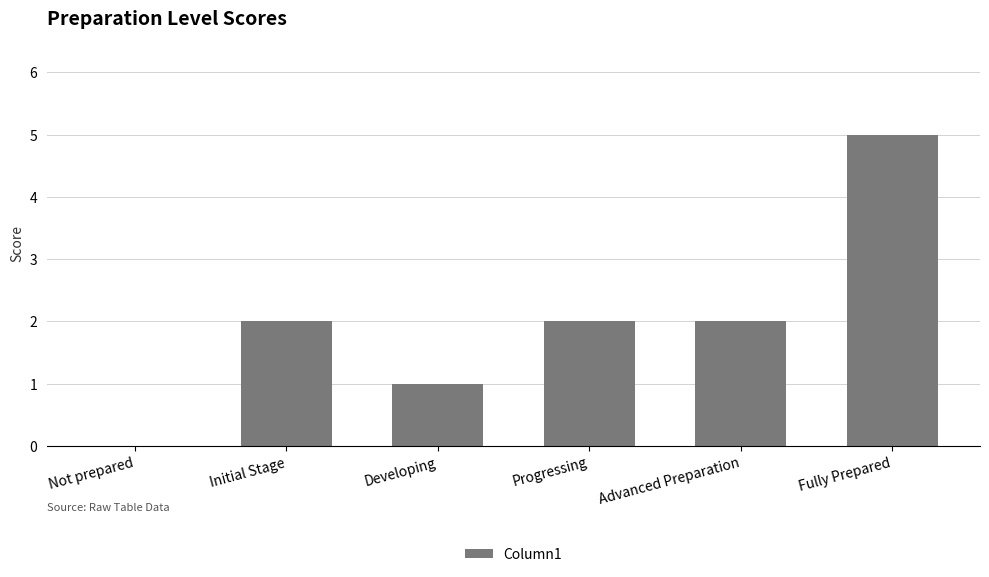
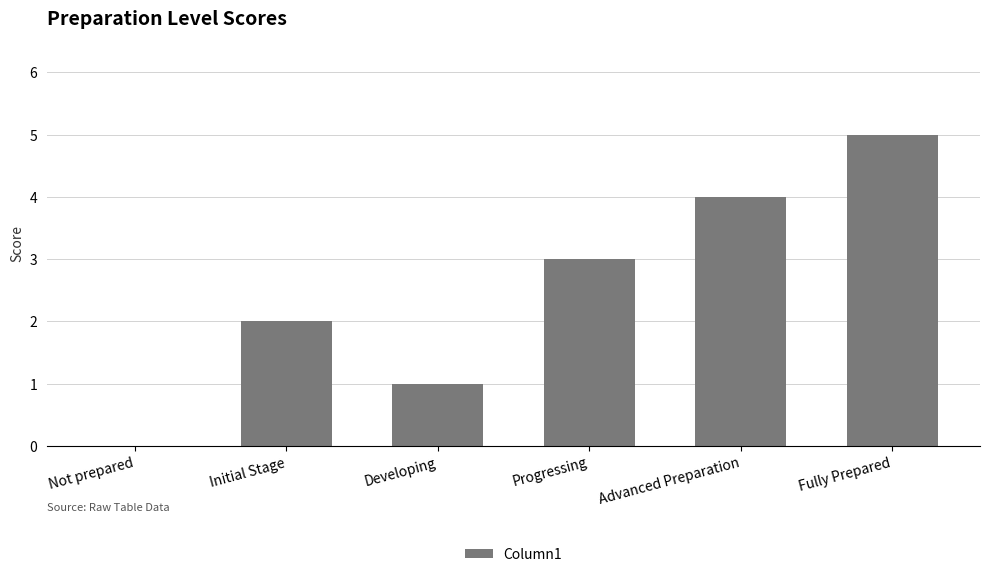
  {
    "Not prepared": 0,
    "Initial Stage": 2,
    "Developing": 1,
-   "Progressing": 2,
-   "Advanced Preparation": 2,
+   "Progressing": 3,
+   "Advanced Preparation": 4,
    "Fully Prepared": 5
  }
